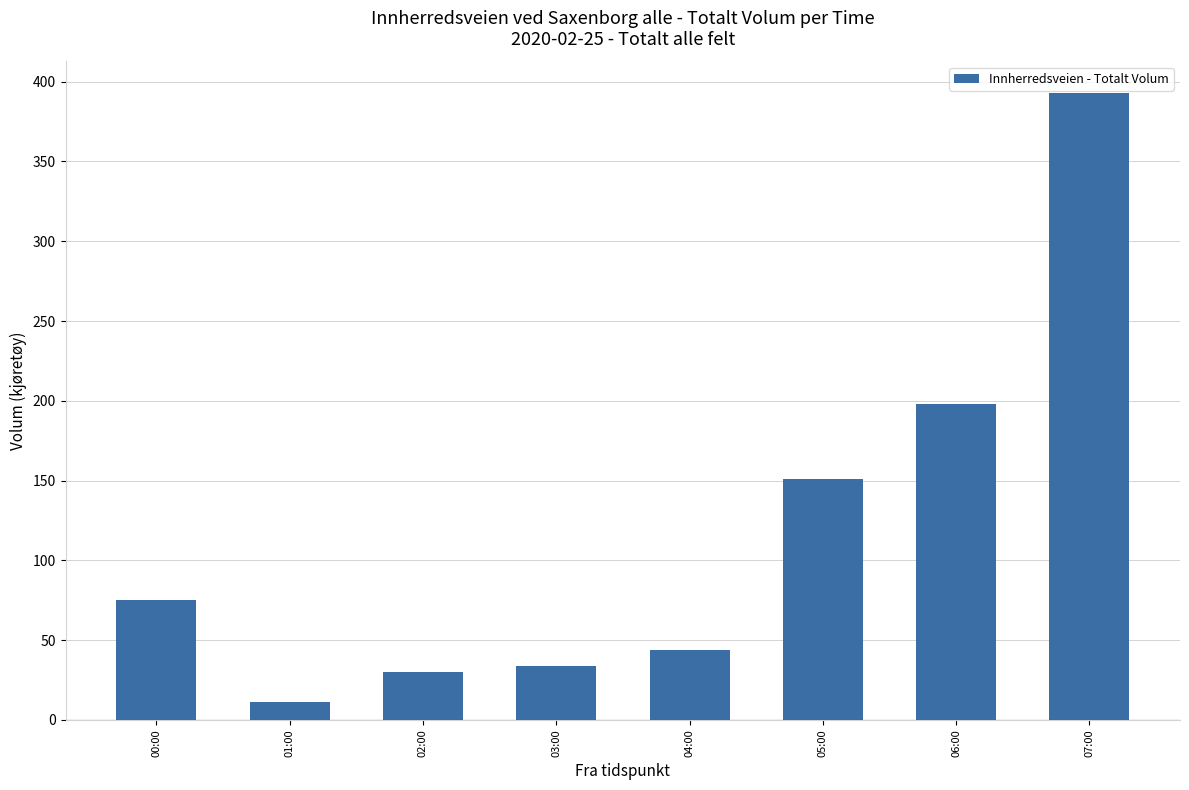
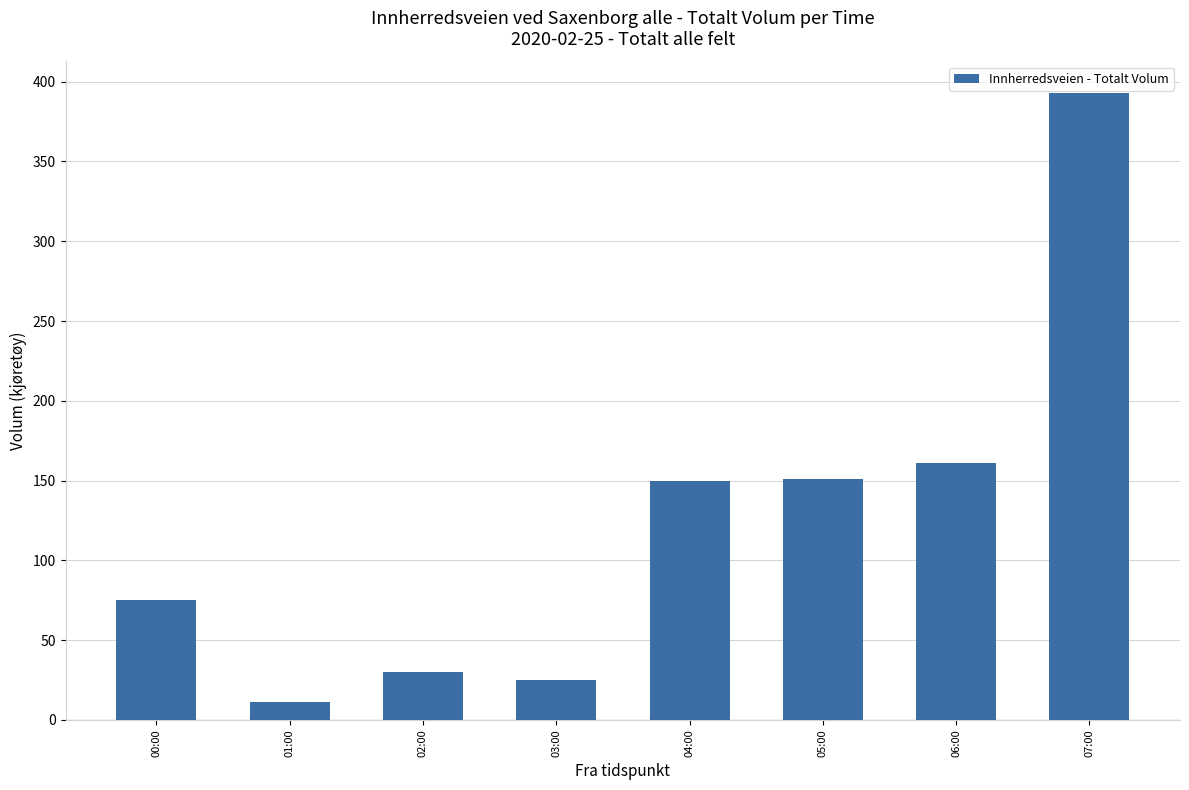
  {
    "00:00": 75,
    "01:00": 11,
    "02:00": 30,
-   "03:00": 34,
-   "04:00": 44,
+   "03:00": 25,
+   "04:00": 150,
    "05:00": 151,
-   "06:00": 198,
+   "06:00": 161,
    "07:00": 393
  }
